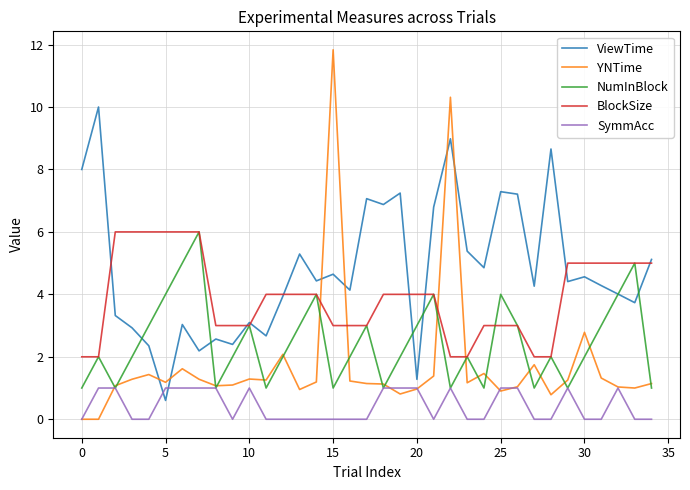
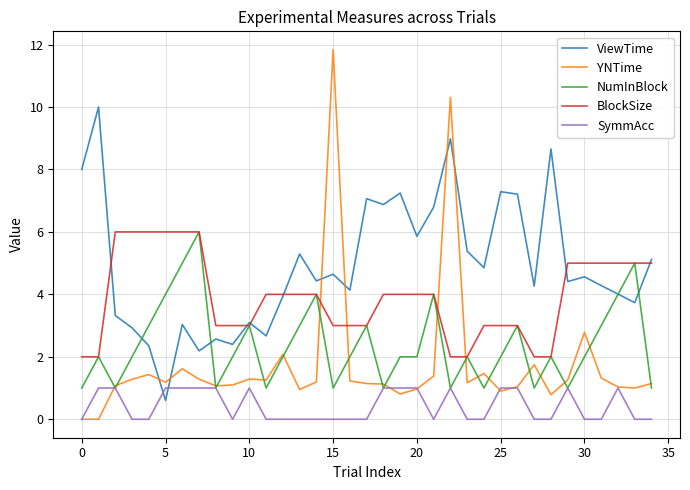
  {
    "ViewTime": {
      "0": 8.0,
      "5": 0.6,
      "10": 3.1,
      "15": 4.6,
-     "20": 1.3,
+     "20": 5.9,
      "25": 7.3,
      "30": 4.6
    },
    "YNTime": {
      "5": 1.2,
      "10": 1.3,
      "15": 11.8,
      "25": 0.9,
      "30": 2.8
    },
    "NumInBlock": {
      "0": 1,
      "5": 4,
      "15": 1,
-     "20": 3,
-     "25": 4,
+     "20": 2,
+     "25": 2,
      "30": 2
    },
    "BlockSize": {
      "0": 2.0,
      "5": 6.0,
      "15": 3.0,
      "20": 4.0,
      "25": 3.0,
      "30": 5.0
    },
    "SymmAcc": {
      "5": 1.0,
      "10": 1.0,
      "15": 0.0,
      "25": 1.0,
      "30": 0.0
    }
  }
